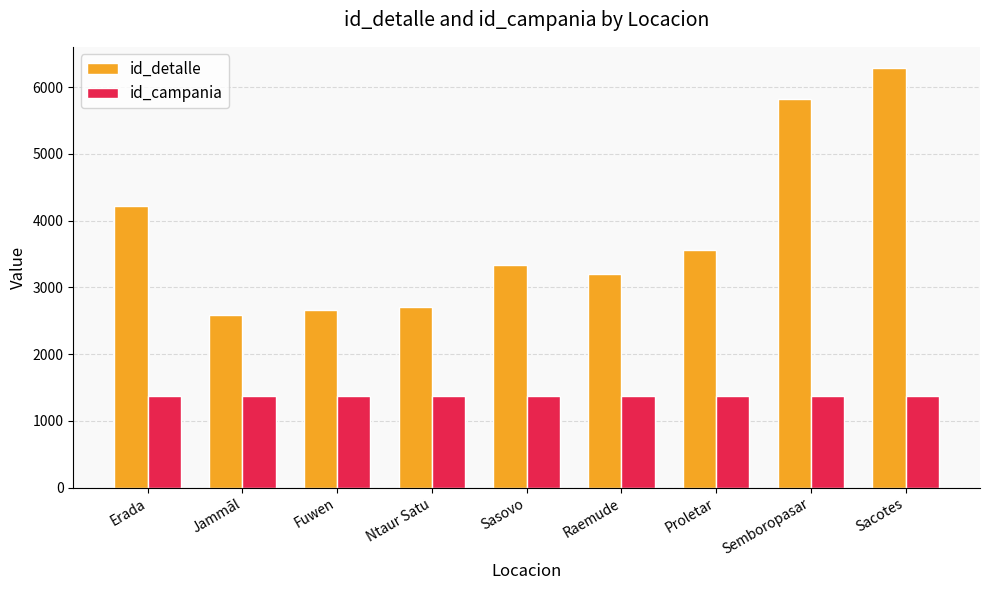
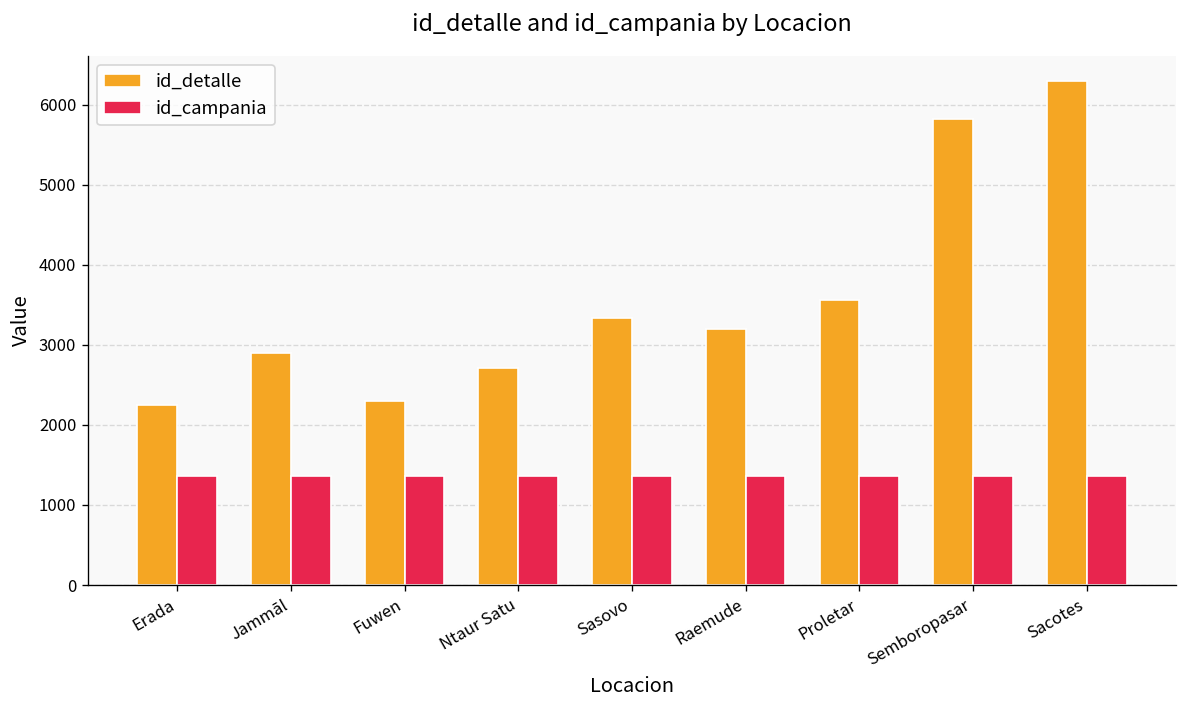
  {
    "id_detalle": {
-     "Erada": 4200,
-     "Jammāl": 2600,
-     "Fuwen": 2700,
+     "Erada": 2200,
+     "Jammāl": 2900,
+     "Fuwen": 2300,
      "Ntaur Satu": 2700,
      "Sasovo": 3300,
      "Raemude": 3200,
      "Proletar": 3600,
      "Semboropasar": 5800,
      "Sacotes": 6300
    },
    "id_campania": {
      "Erada": 1400,
      "Jammāl": 1400,
      "Fuwen": 1400,
      "Ntaur Satu": 1400,
      "Sasovo": 1400,
      "Raemude": 1400,
      "Proletar": 1400,
      "Semboropasar": 1400,
      "Sacotes": 1400
    }
  }
